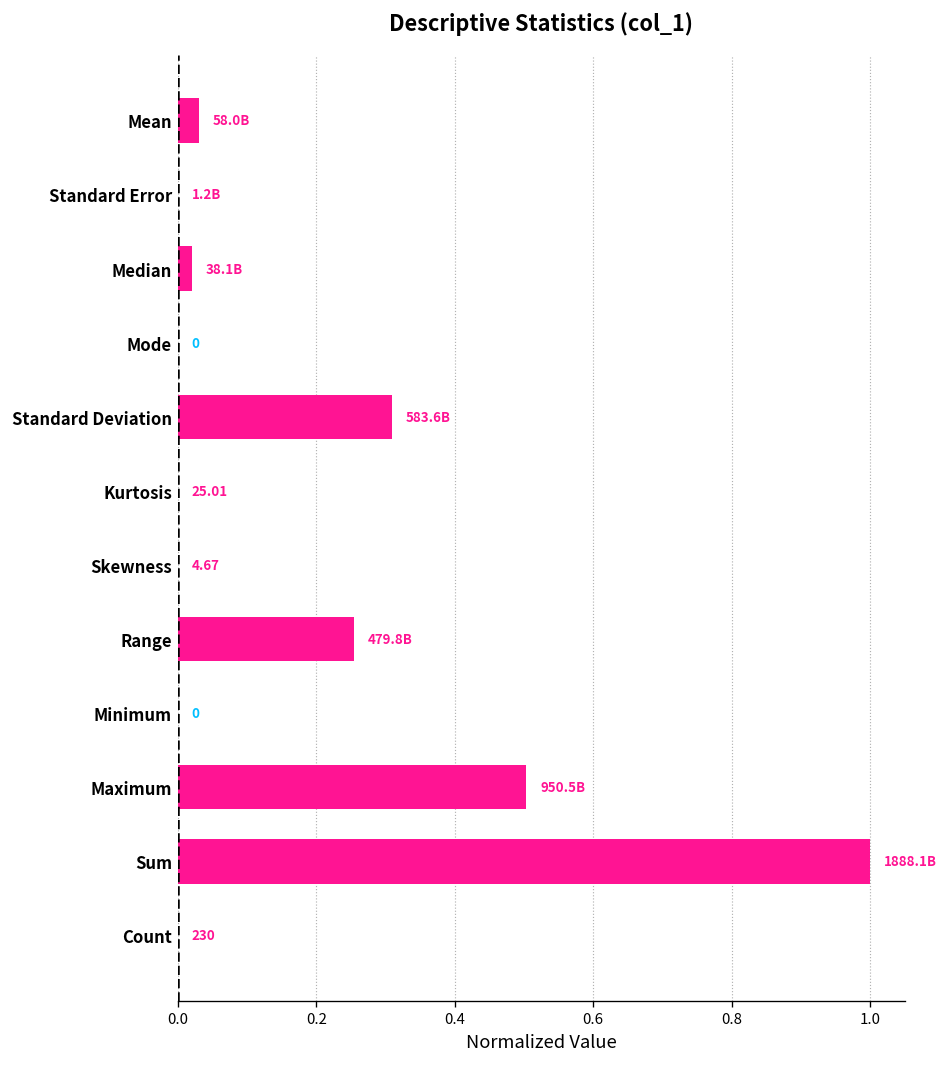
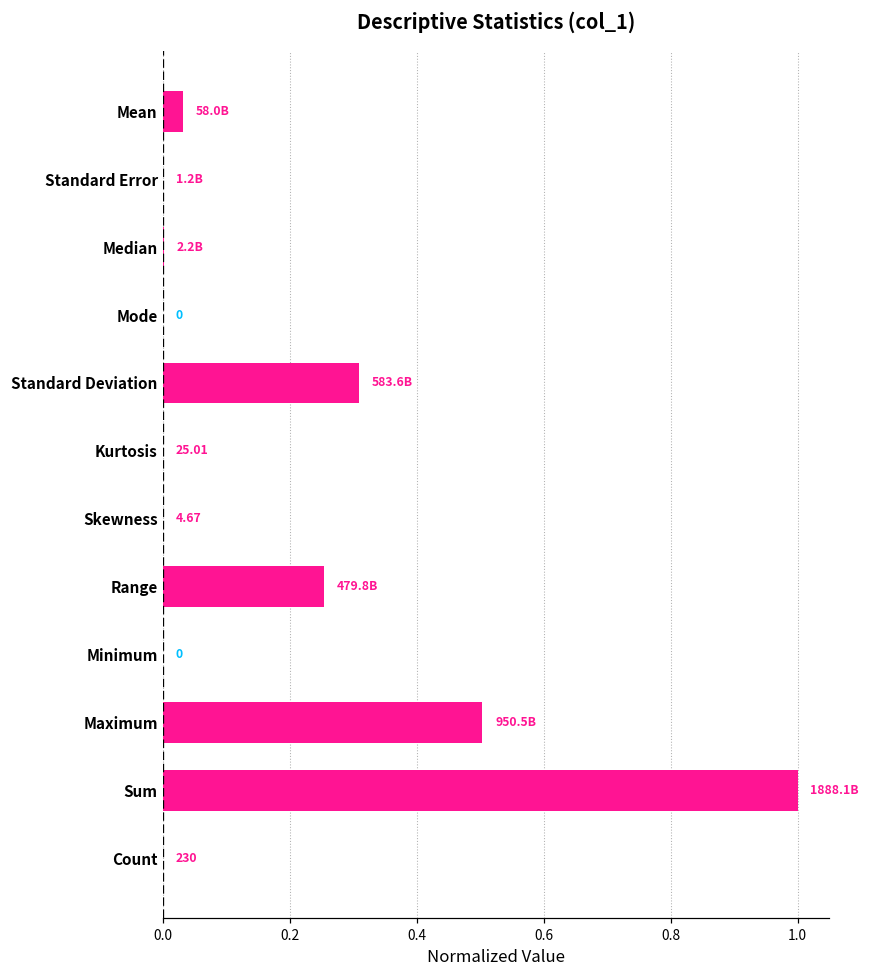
  {
-   "Median": "38.1B",
+   "Median": "2.2B",
    "Mode": "0",
    "Minimum": "0"
  }
